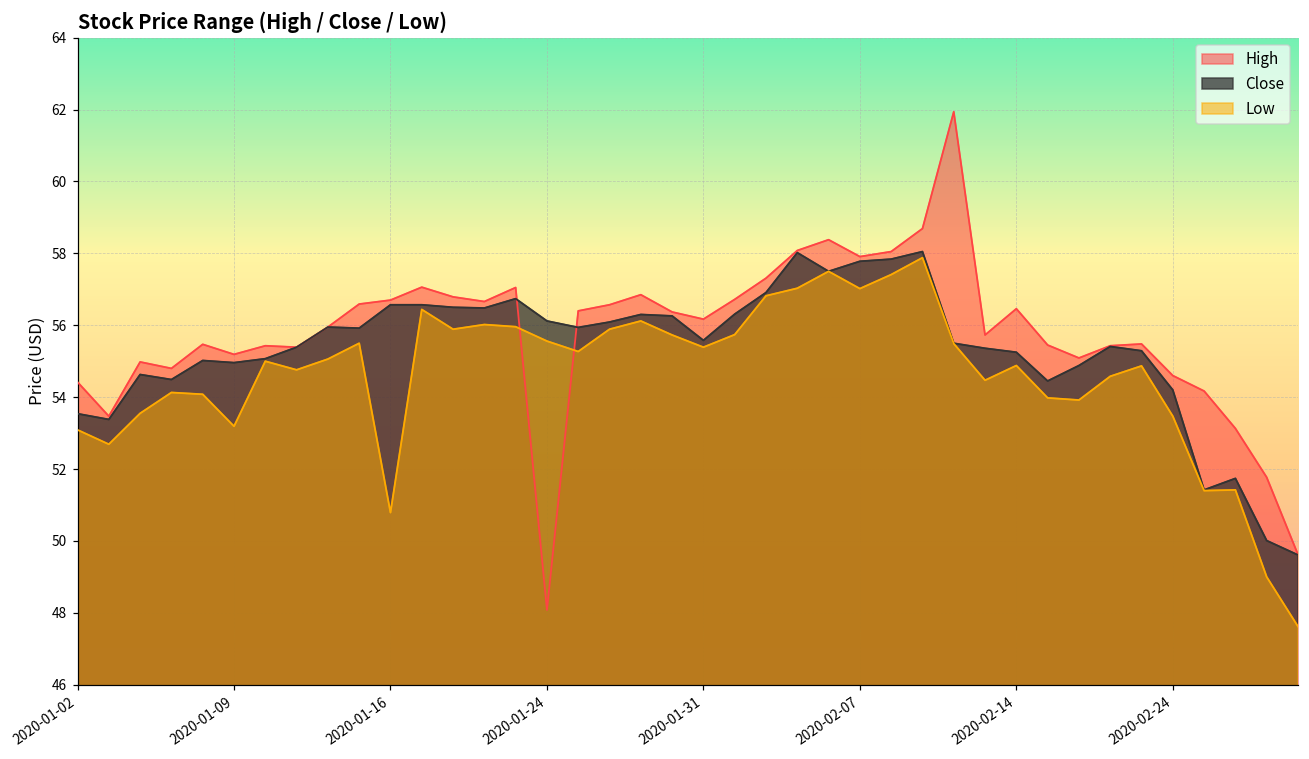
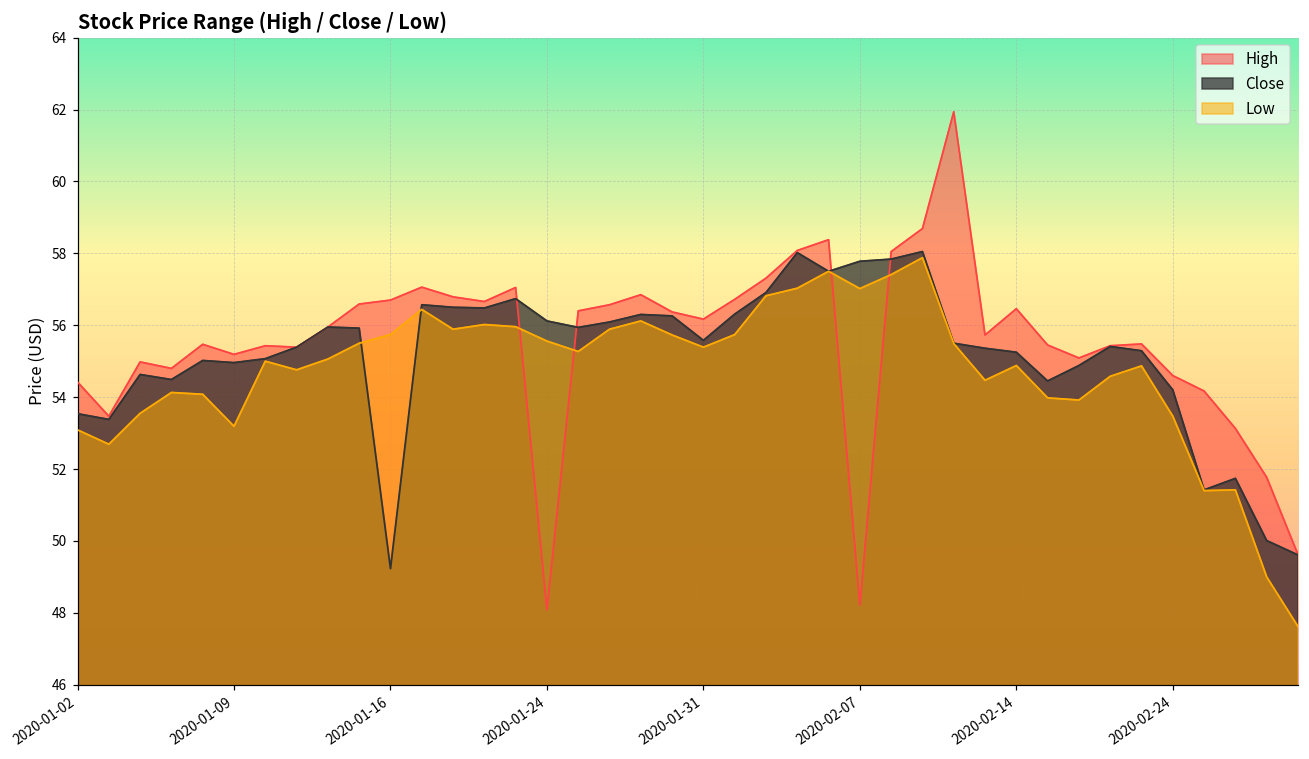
  {
    "High": {
      "2020-01-02": 54.4,
      "2020-01-09": 55.2,
      "2020-01-16": 56.7,
      "2020-01-24": 48.1,
      "2020-01-31": 56.2,
-     "2020-02-07": 57.9,
+     "2020-02-07": 48.2,
      "2020-02-14": 56.5,
      "2020-02-24": 54.6
    },
    "Close": {
      "2020-01-02": 53.5,
      "2020-01-09": 55.0,
-     "2020-01-16": 56.6,
+     "2020-01-16": 49.2,
      "2020-01-24": 56.1,
      "2020-01-31": 55.6,
      "2020-02-07": 57.8,
      "2020-02-14": 55.3,
      "2020-02-24": 54.2
    },
    "Low": {
      "2020-01-02": 53.1,
      "2020-01-09": 53.2,
-     "2020-01-16": 50.8,
+     "2020-01-16": 55.7,
      "2020-01-24": 55.6,
      "2020-01-31": 55.4,
      "2020-02-07": 57.0,
      "2020-02-14": 54.9,
      "2020-02-24": 53.5
    }
  }
